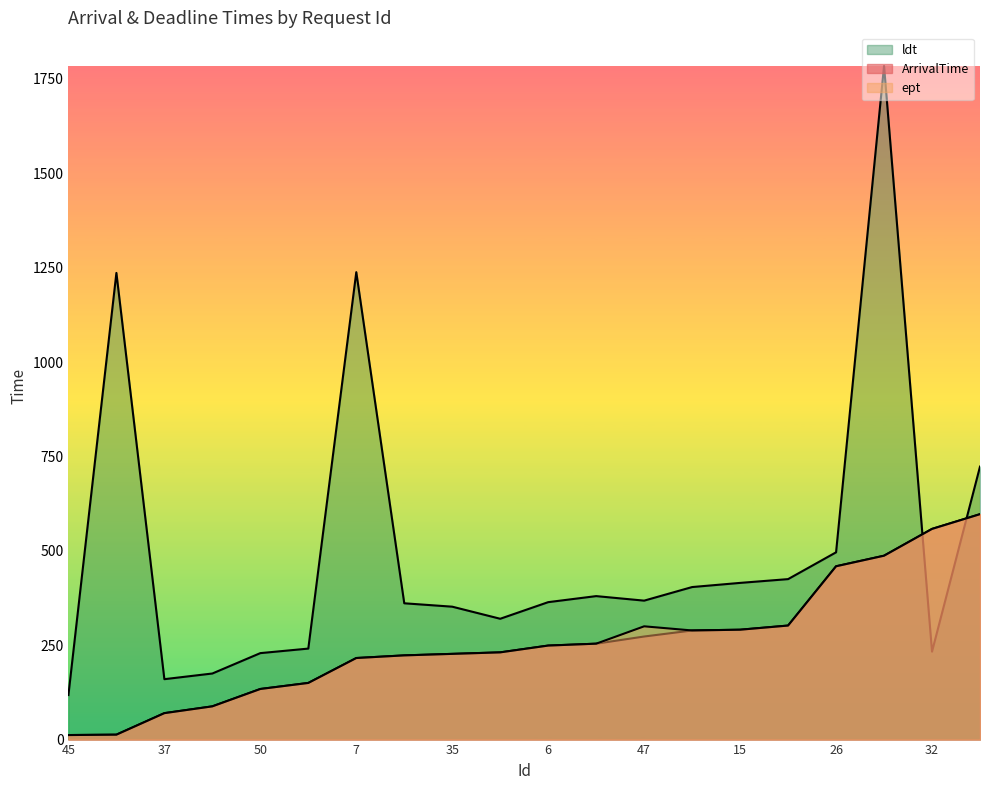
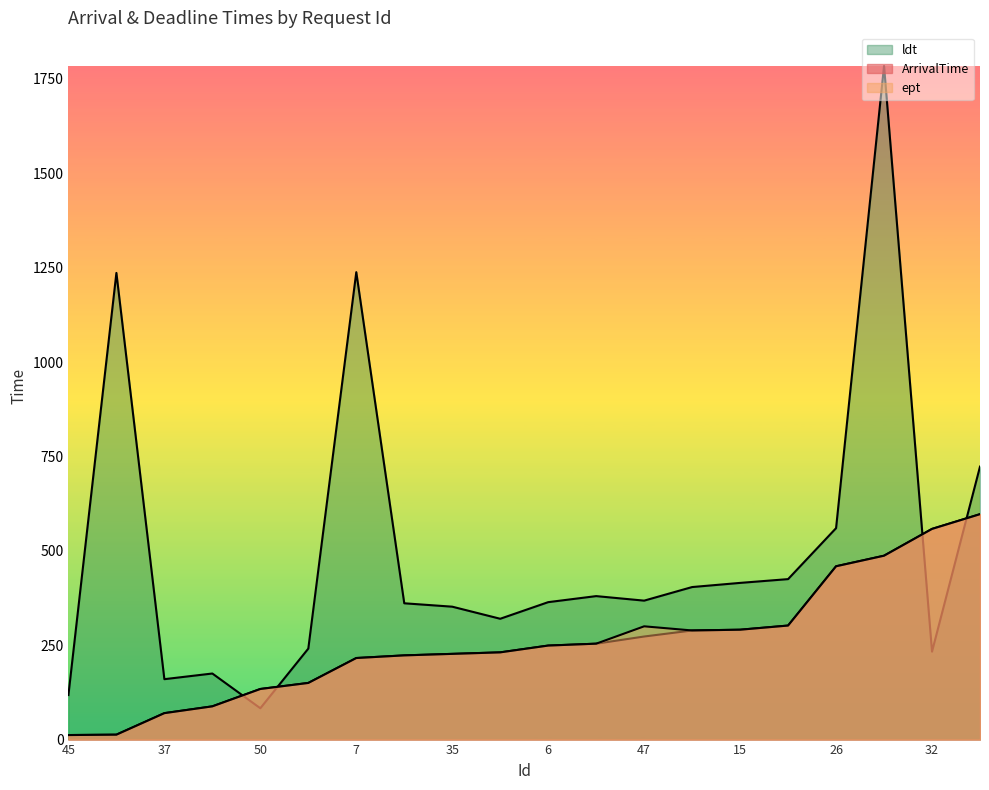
  {
    "ldt": {
      "45": 120,
      "37": 160,
-     "50": 230,
+     "50": 80,
      "35": 350,
      "6": 360,
      "47": 370,
-     "26": 500,
+     "26": 560,
      "32": 230
    },
    "ArrivalTime": {
      "47": 270
    },
    "ept": {
      "47": 300
    }
  }
